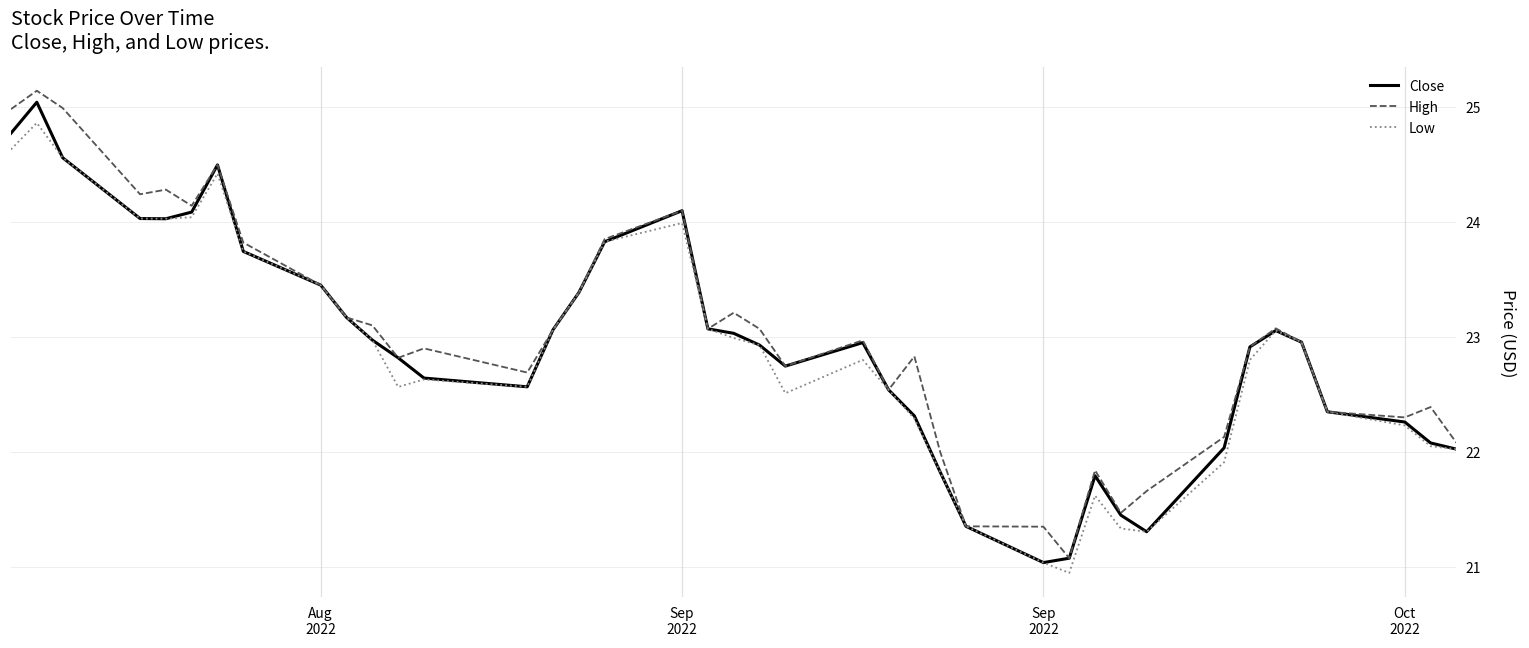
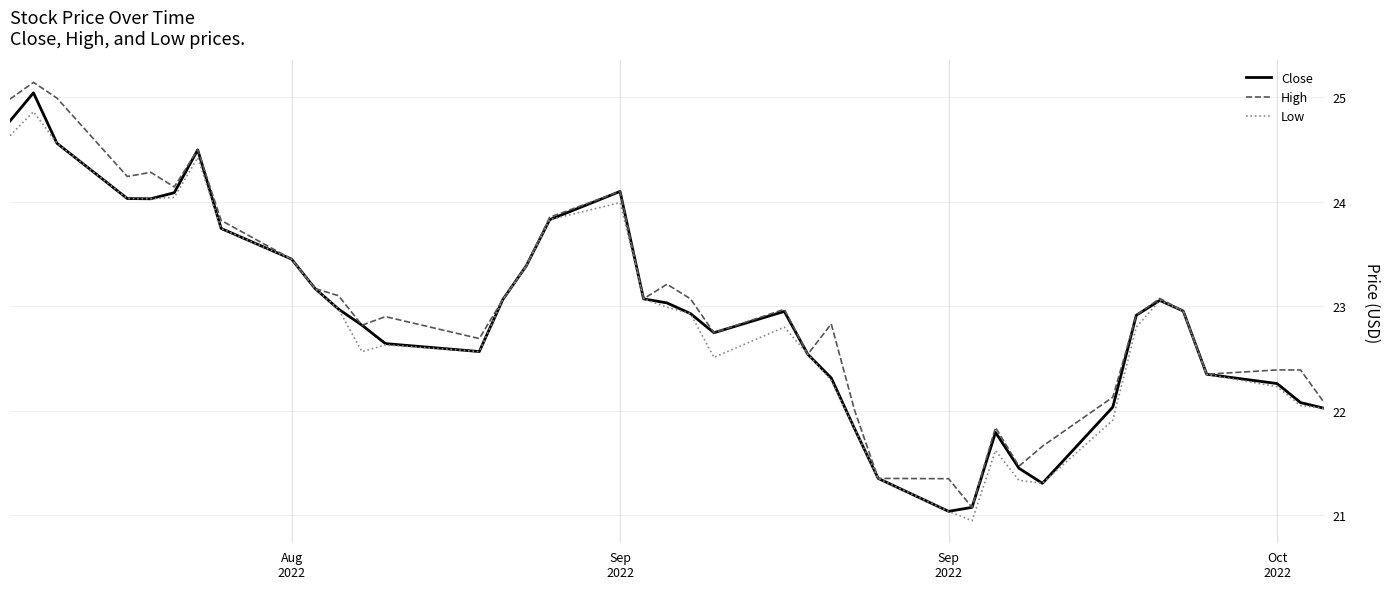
  {
    "Close": {
      "Oct 2022": 22.26
    },
    "High": {
-     "Oct 2022": 22.30
+     "Oct 2022": 22.39
    },
    "Low": {
      "Oct 2022": 22.23
    }
  }
